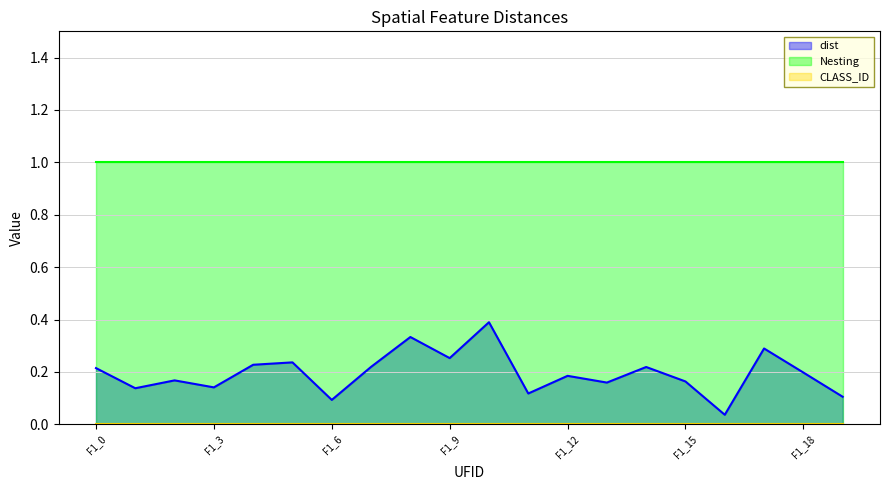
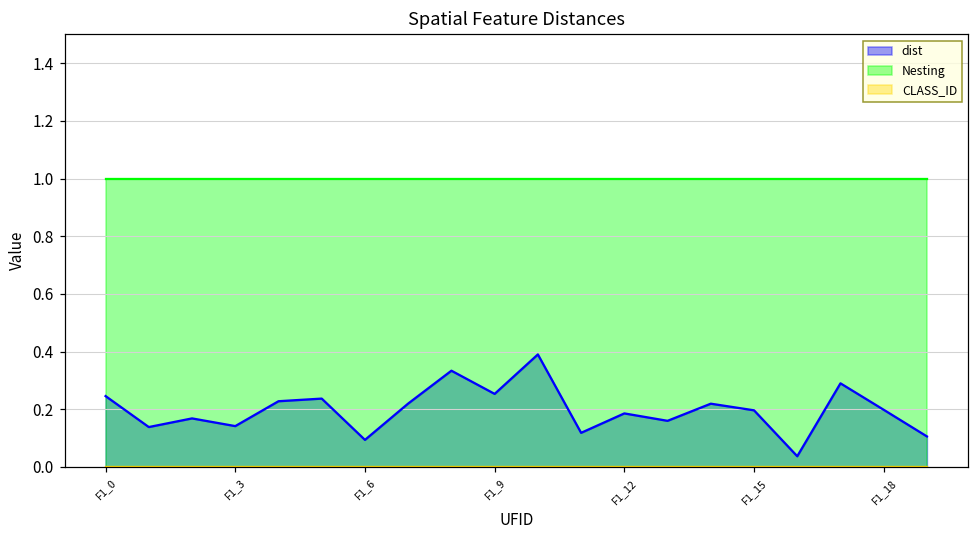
  {
    "dist": {
-     "F1_0": 0.21,
+     "F1_0": 0.25,
      "F1_3": 0.14,
      "F1_6": 0.09,
      "F1_9": 0.25,
      "F1_12": 0.19,
-     "F1_15": 0.16,
+     "F1_15": 0.20,
      "F1_18": 0.20
    },
    "Nesting": {
      "F1_0": 1.00,
      "F1_3": 1.00,
      "F1_6": 1.00,
      "F1_9": 1.00,
      "F1_12": 1.00,
      "F1_15": 1.00,
      "F1_18": 1.00
    },
    "CLASS_ID": {
      "F1_0": 0.00,
      "F1_3": 0.00,
      "F1_6": 0.00,
      "F1_9": 0.00,
      "F1_12": 0.00,
      "F1_15": 0.00,
      "F1_18": 0.00
    }
  }
